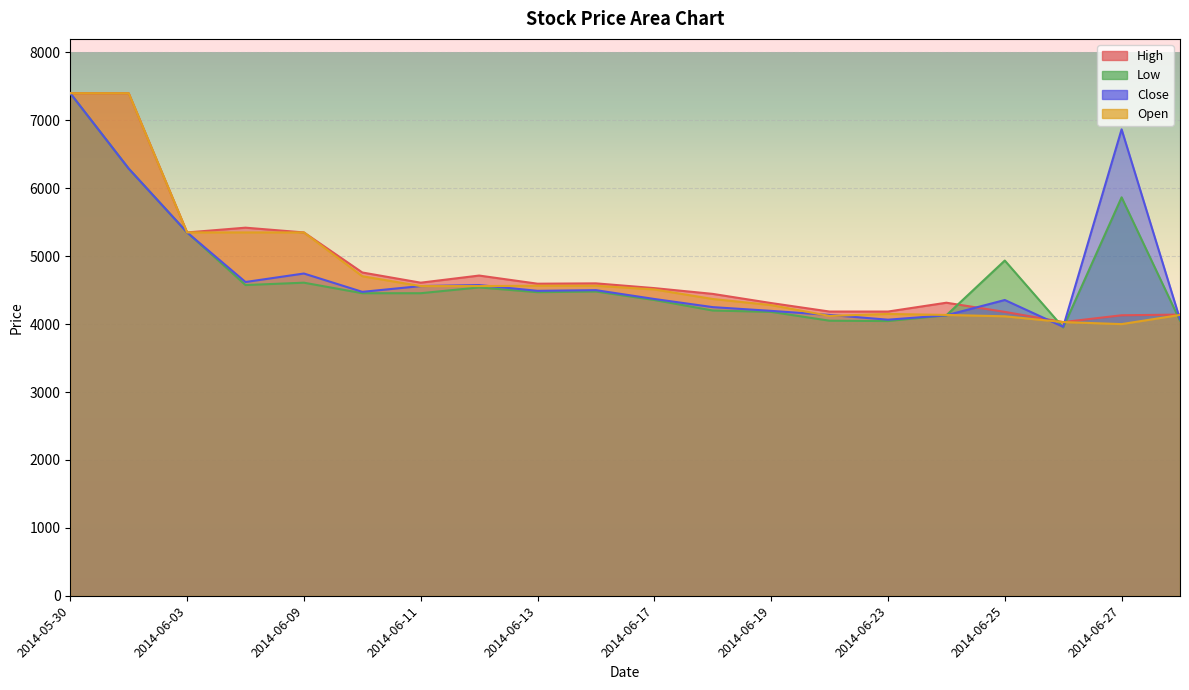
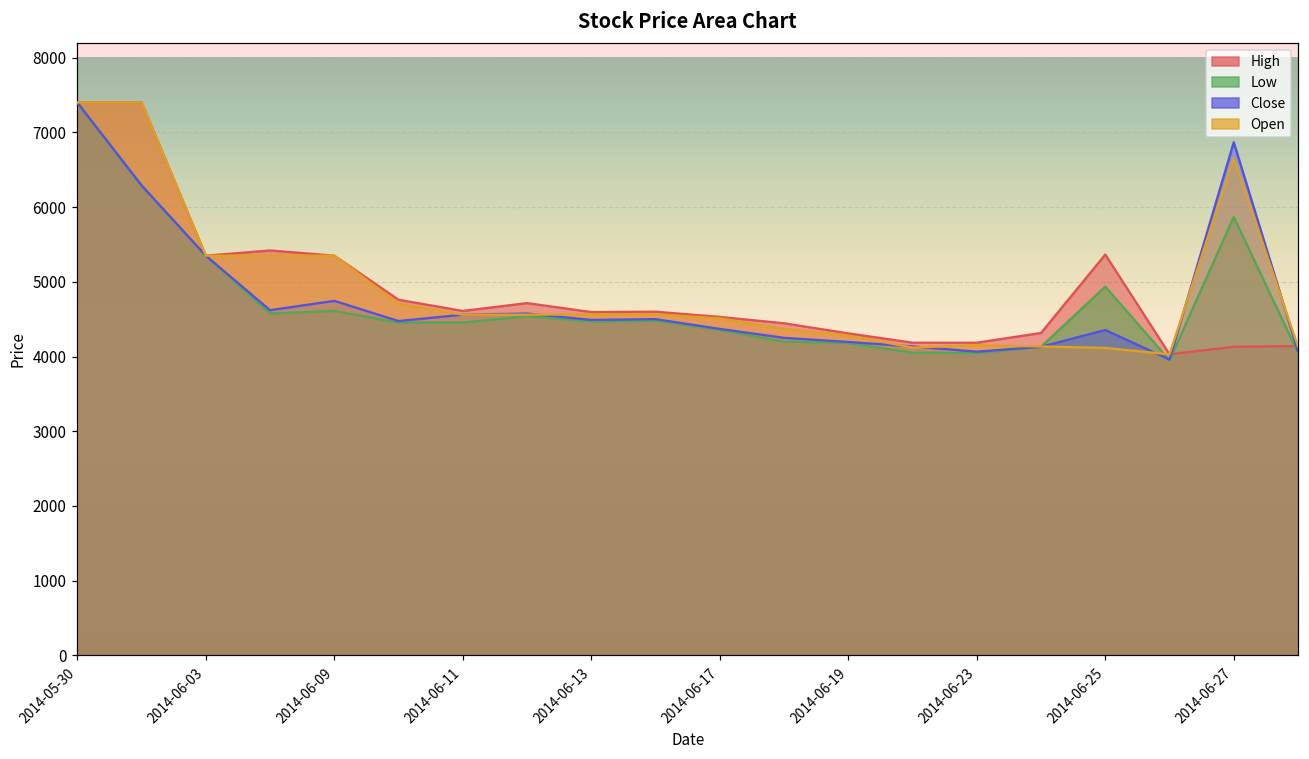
  {
    "High": {
      "2014-06-11": 4600,
-     "2014-06-25": 4200,
+     "2014-06-25": 5400,
      "2014-06-27": 4100
    },
    "Low": {
      "2014-06-09": 4600,
      "2014-06-11": 4500,
      "2014-06-25": 4900,
      "2014-06-27": 5900
    },
    "Close": {
      "2014-06-09": 4700,
      "2014-06-25": 4400,
      "2014-06-27": 6900
    },
    "Open": {
      "2014-06-25": 4100,
-     "2014-06-27": 4000
+     "2014-06-27": 6700
    }
  }
